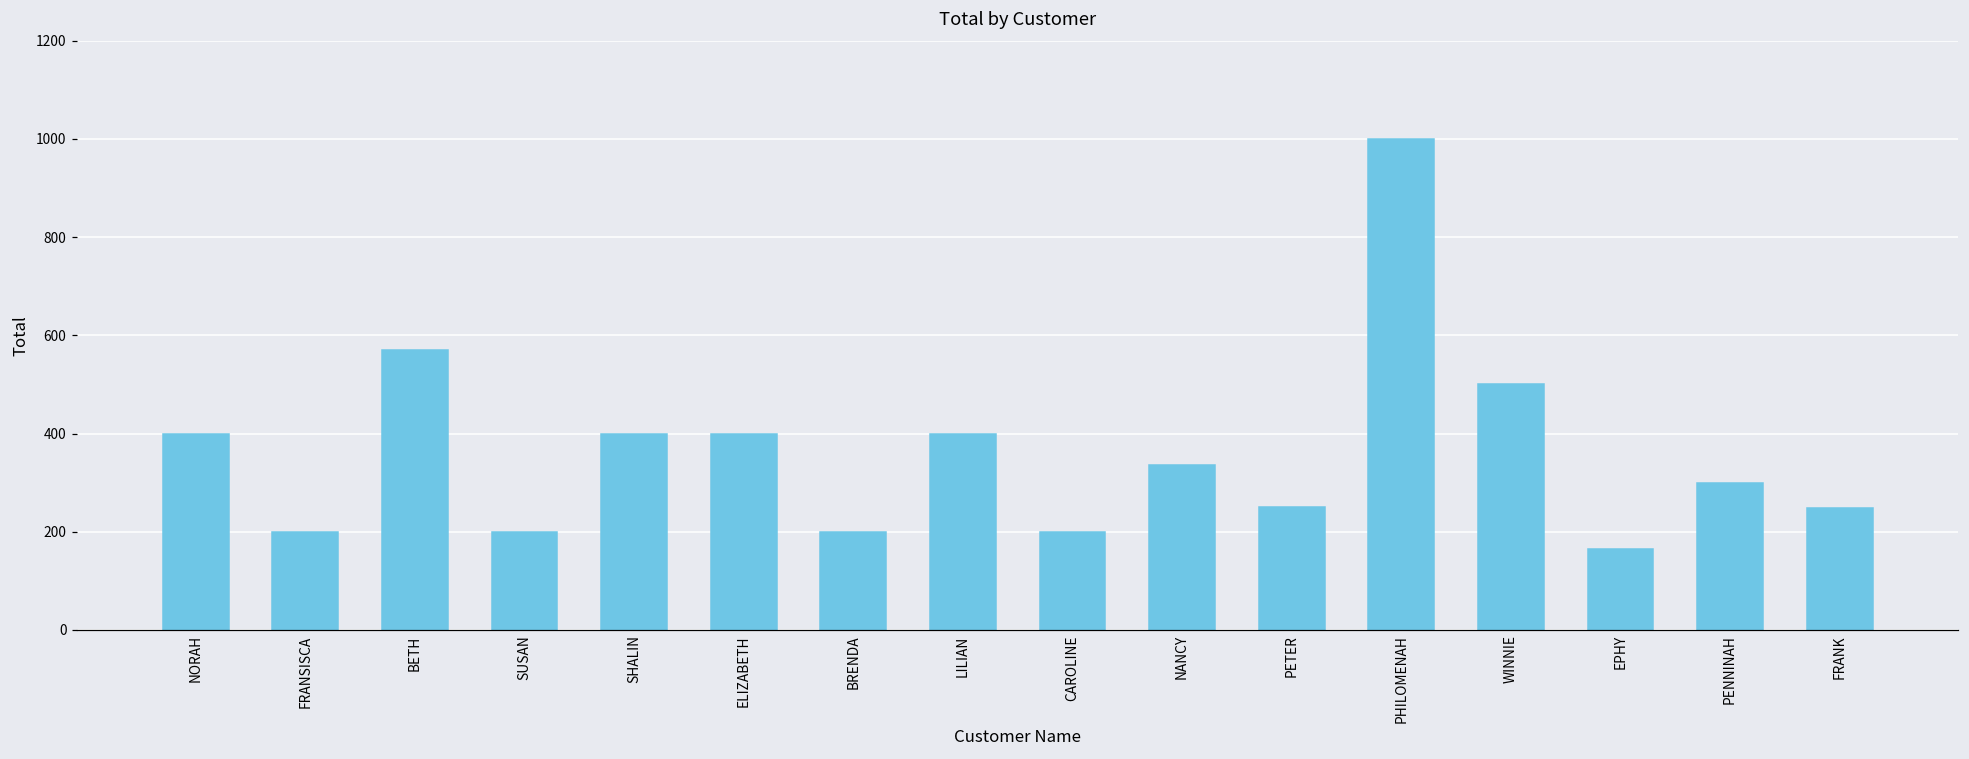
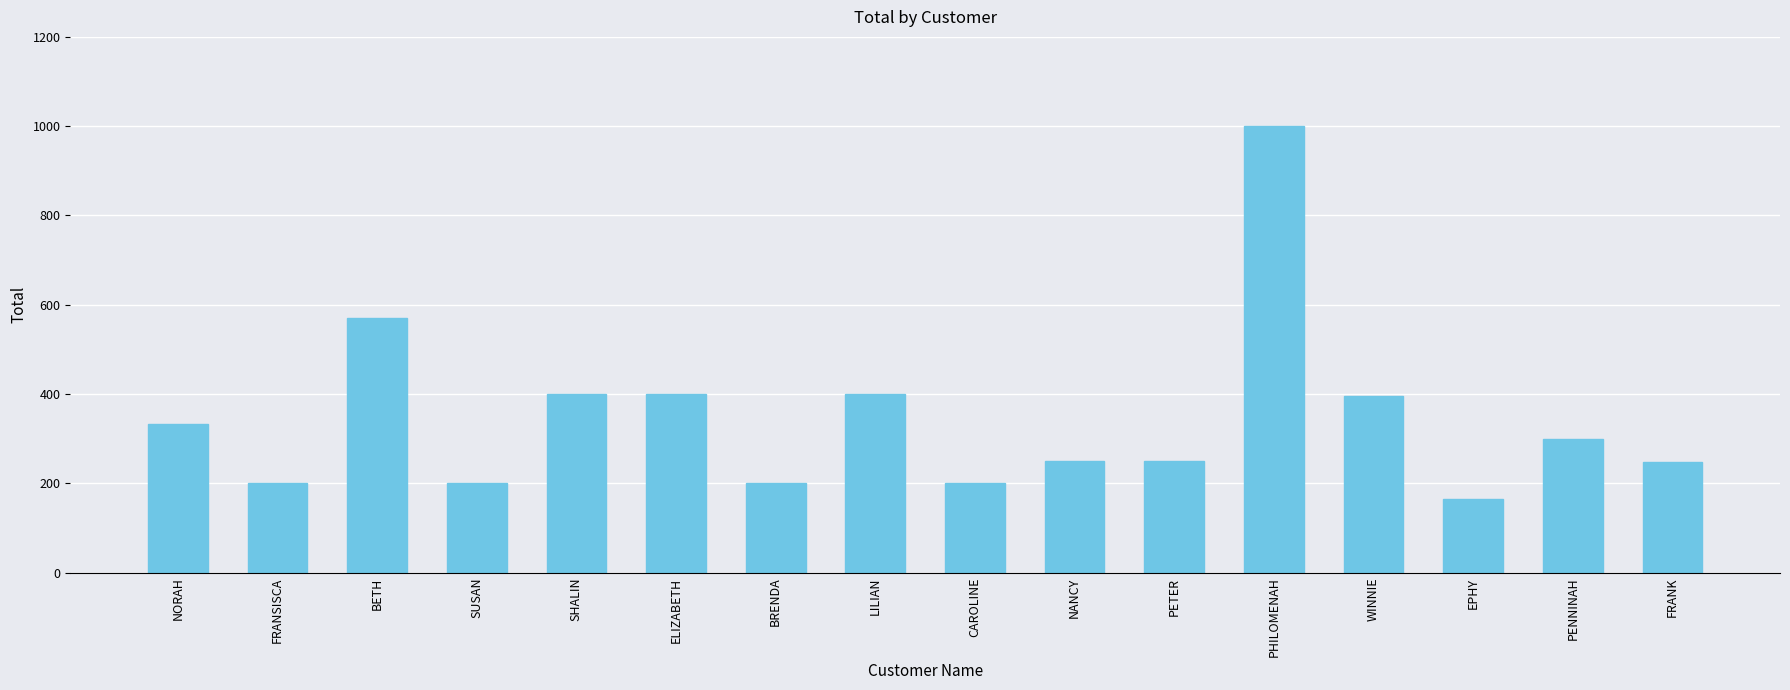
  {
-   "NORAH": 400,
+   "NORAH": 330,
    "FRANSISCA": 200,
    "BETH": 570,
    "SUSAN": 200,
    "SHALIN": 400,
    "ELIZABETH": 400,
    "BRENDA": 200,
    "LILIAN": 400,
    "CAROLINE": 200,
-   "NANCY": 340,
+   "NANCY": 250,
    "PETER": 250,
    "PHILOMENAH": 1000,
-   "WINNIE": 500,
+   "WINNIE": 400,
    "EPHY": 160,
    "PENNINAH": 300,
    "FRANK": 250
  }
